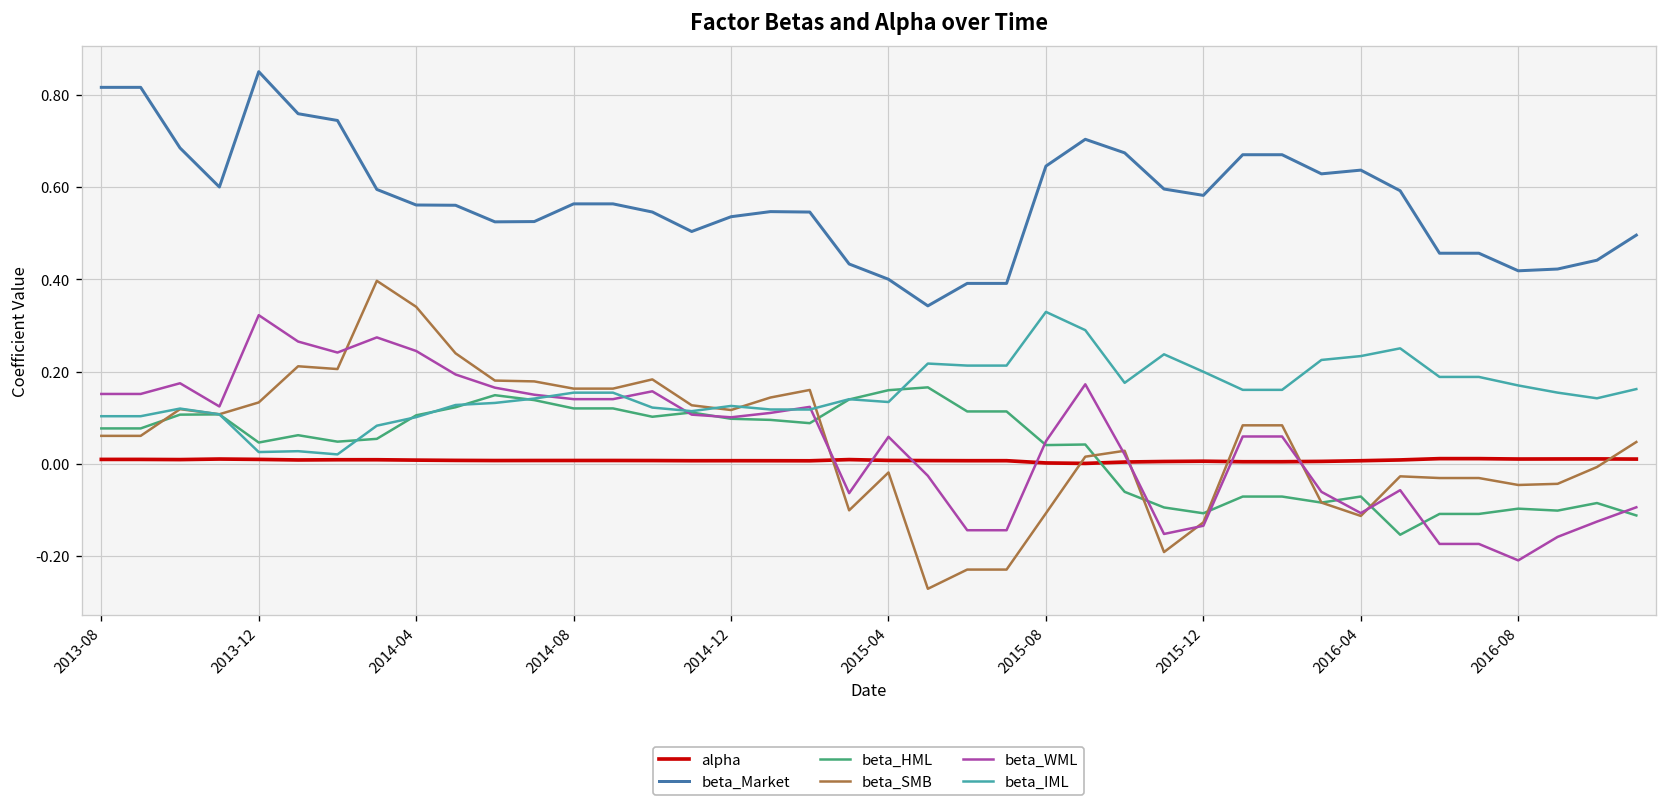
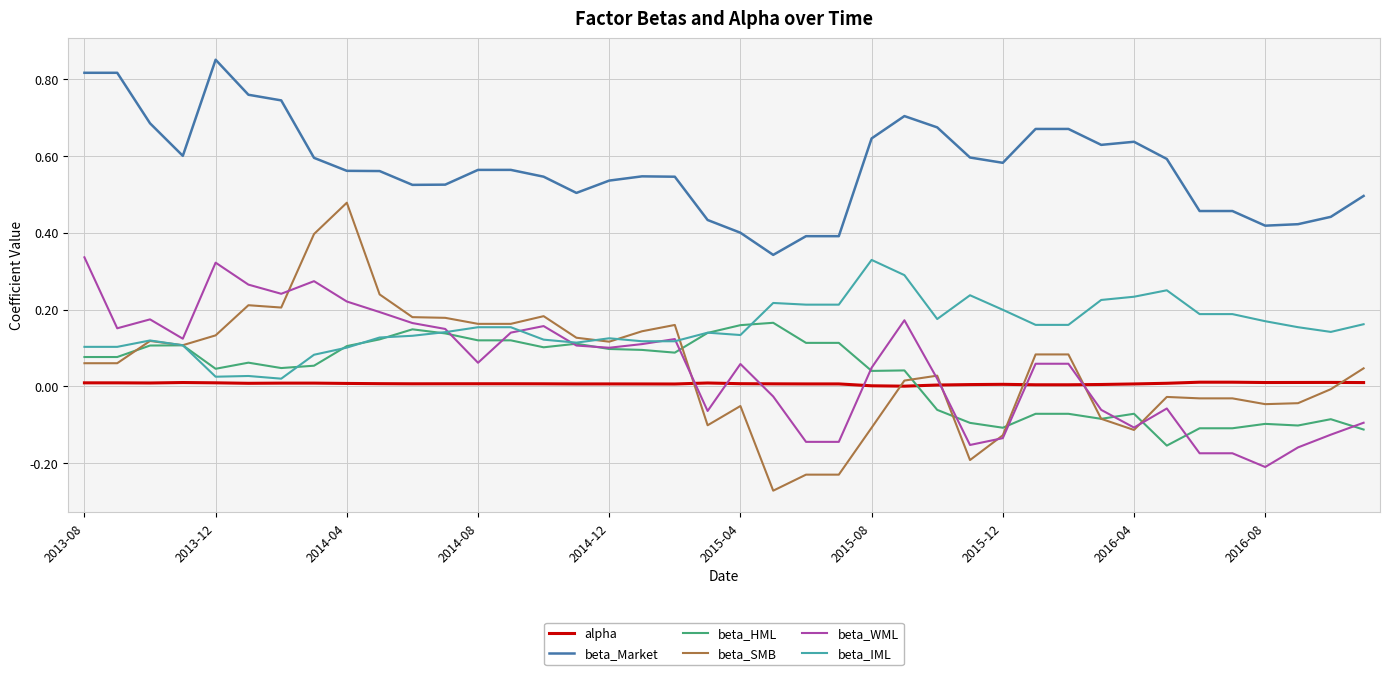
  {
    "alpha": {
      "2013-08": 0.01,
      "2013-12": 0.01,
      "2014-04": 0.01,
      "2014-08": 0.01,
      "2014-12": 0.01,
      "2015-04": 0.01,
      "2015-08": 0.00,
      "2015-12": 0.01,
      "2016-04": 0.01,
      "2016-08": 0.01
    },
    "beta_SMB": {
      "2013-08": 0.06,
      "2013-12": 0.13,
-     "2014-04": 0.34,
+     "2014-04": 0.48,
      "2014-08": 0.16,
      "2014-12": 0.12,
-     "2015-04": -0.02,
+     "2015-04": -0.05,
      "2015-08": -0.11,
      "2015-12": -0.13,
      "2016-08": -0.05
    },
    "beta_WML": {
-     "2013-08": 0.15,
+     "2013-08": 0.34,
      "2013-12": 0.32,
-     "2014-04": 0.24,
-     "2014-08": 0.14,
+     "2014-04": 0.22,
+     "2014-08": 0.06,
      "2015-04": 0.06,
      "2015-08": 0.05,
      "2015-12": -0.13,
      "2016-08": -0.21
    }
  }
